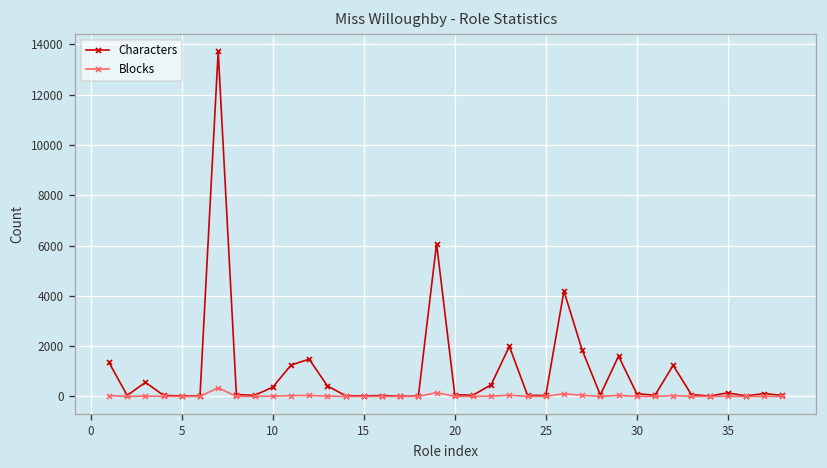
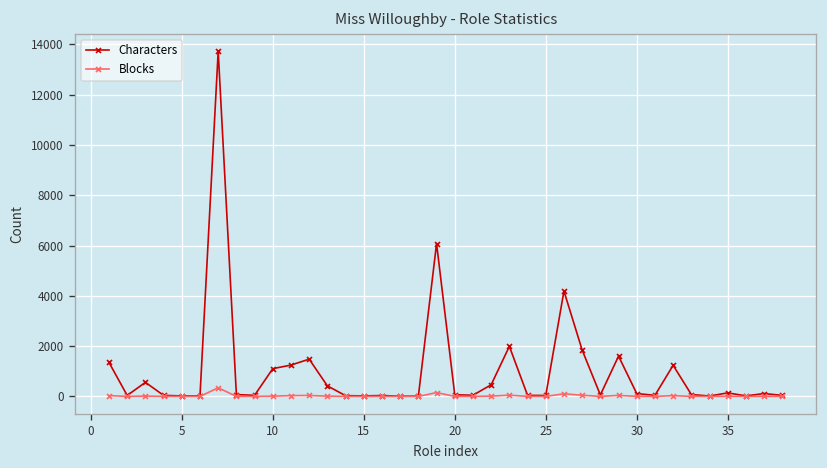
  {
    "Characters": {
-     "10": 400,
+     "10": 1100,
      "35": 100
    },
    "Blocks": {
      "10": 0,
      "35": 0
    }
  }
